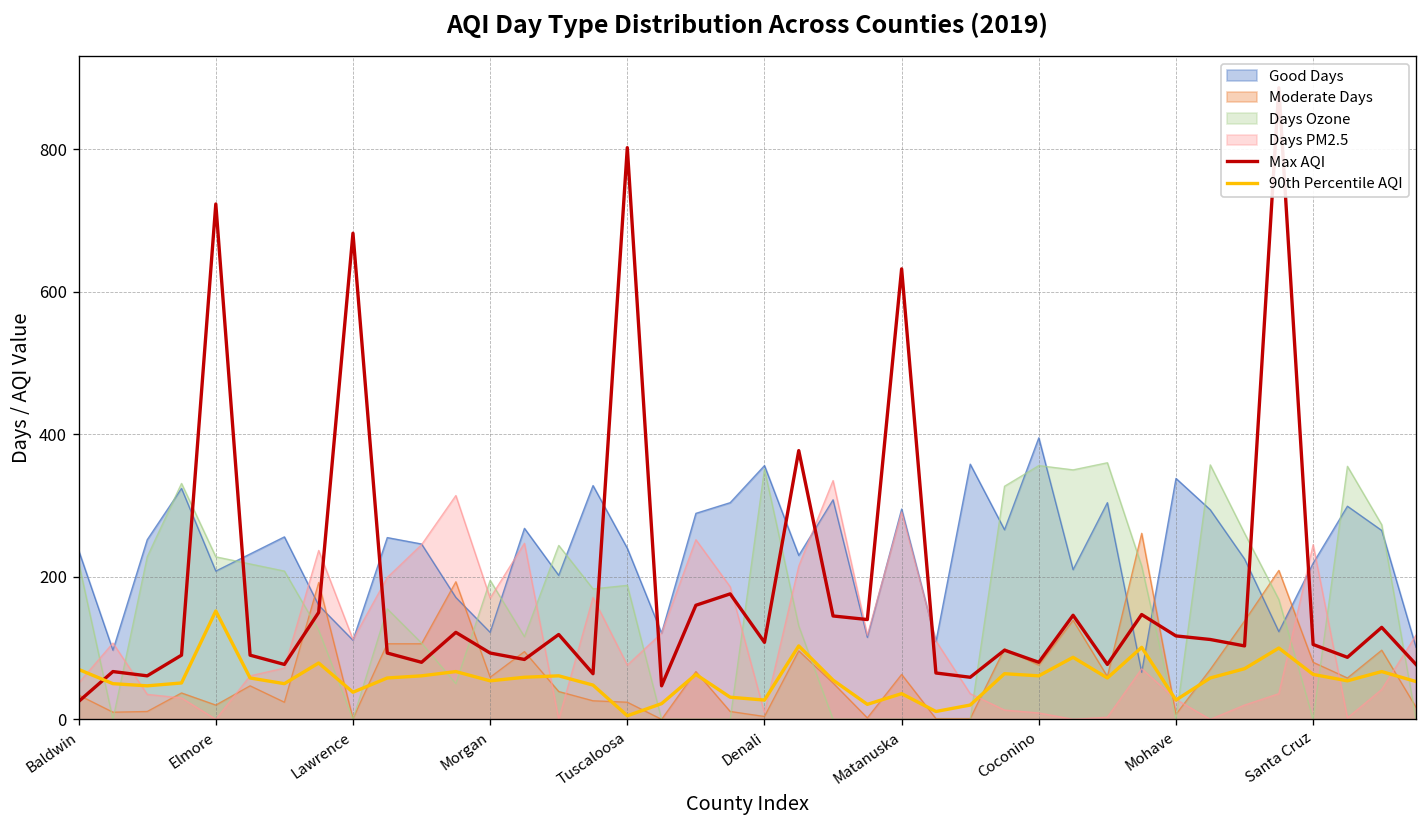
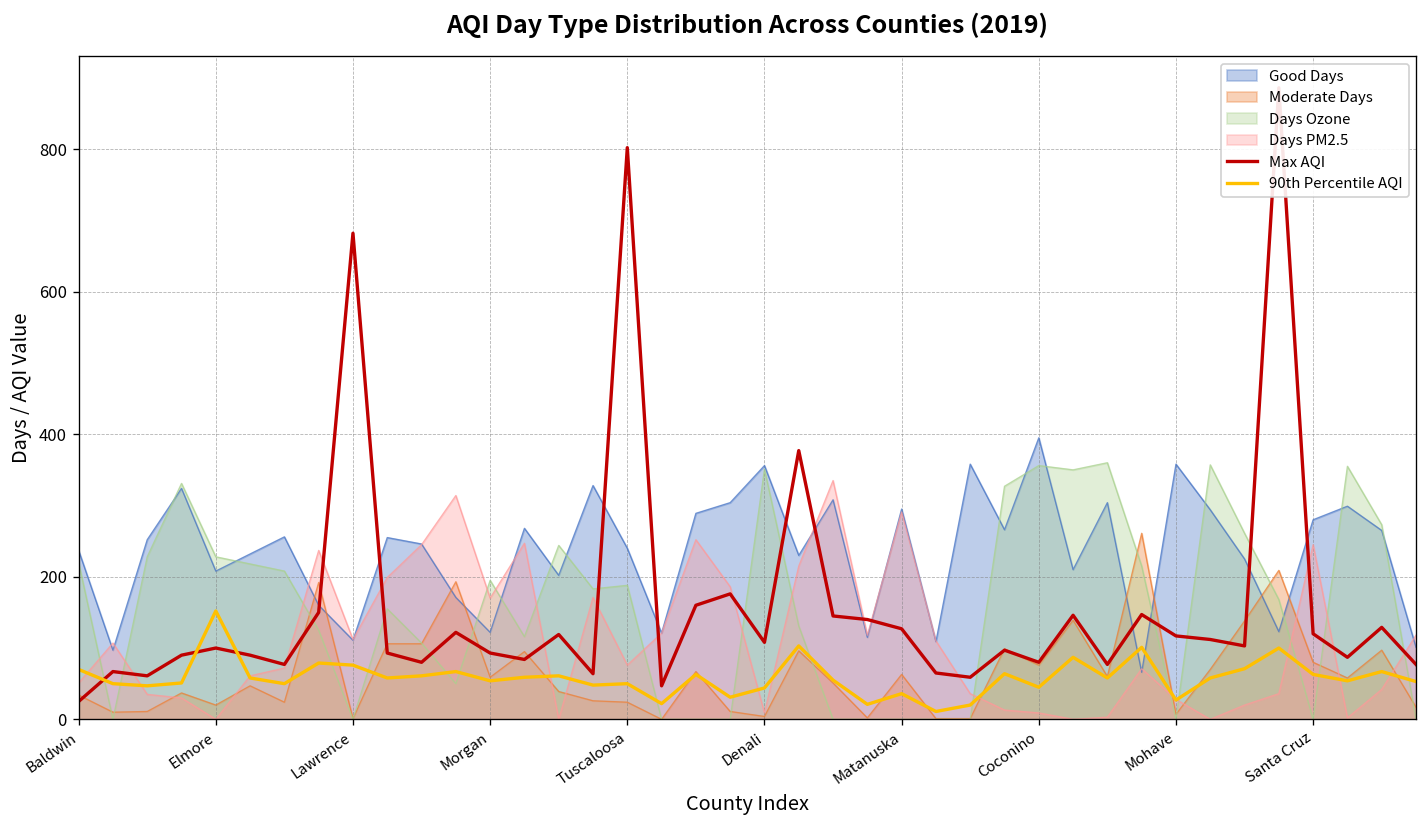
  {
    "Good Days": {
      "Baldwin": 240,
      "Elmore": 210,
      "Morgan": 120,
      "Tuscaloosa": 240,
      "Denali": 360,
      "Coconino": 400,
-     "Mohave": 340,
-     "Santa Cruz": 220
+     "Mohave": 360,
+     "Santa Cruz": 280
    },
    "Max AQI": {
      "Baldwin": 30,
-     "Elmore": 720,
+     "Elmore": 100,
      "Lawrence": 680,
      "Morgan": 90,
      "Tuscaloosa": 800,
      "Denali": 110,
-     "Matanuska": 630,
+     "Matanuska": 130,
      "Mohave": 120,
-     "Santa Cruz": 110
+     "Santa Cruz": 120
    },
    "90th Percentile AQI": {
      "Baldwin": 70,
      "Elmore": 150,
-     "Lawrence": 40,
+     "Lawrence": 80,
      "Morgan": 50,
-     "Tuscaloosa": 10,
-     "Denali": 30,
+     "Tuscaloosa": 50,
+     "Denali": 40,
      "Matanuska": 40,
-     "Coconino": 60,
+     "Coconino": 50,
      "Santa Cruz": 60
    }
  }
